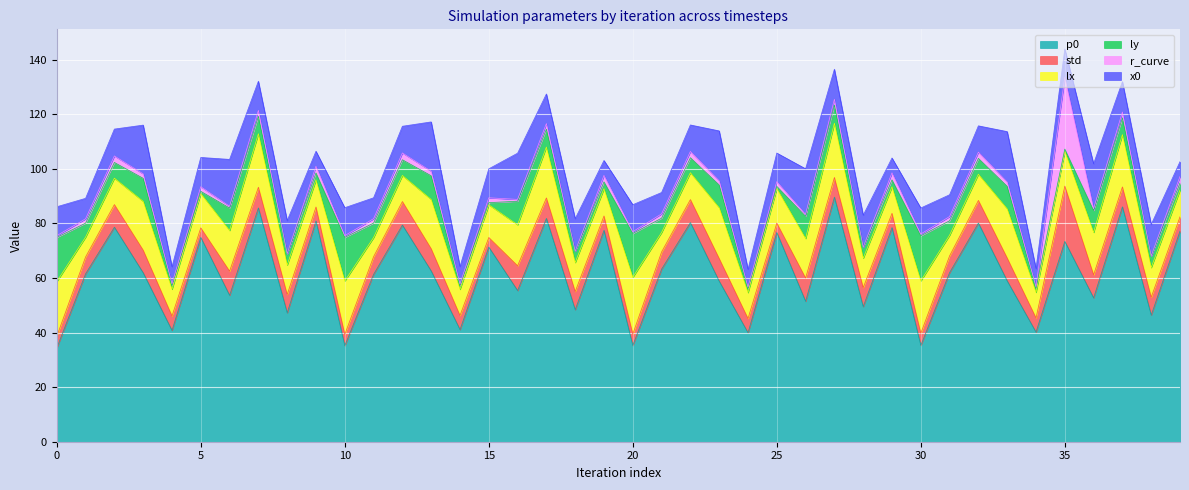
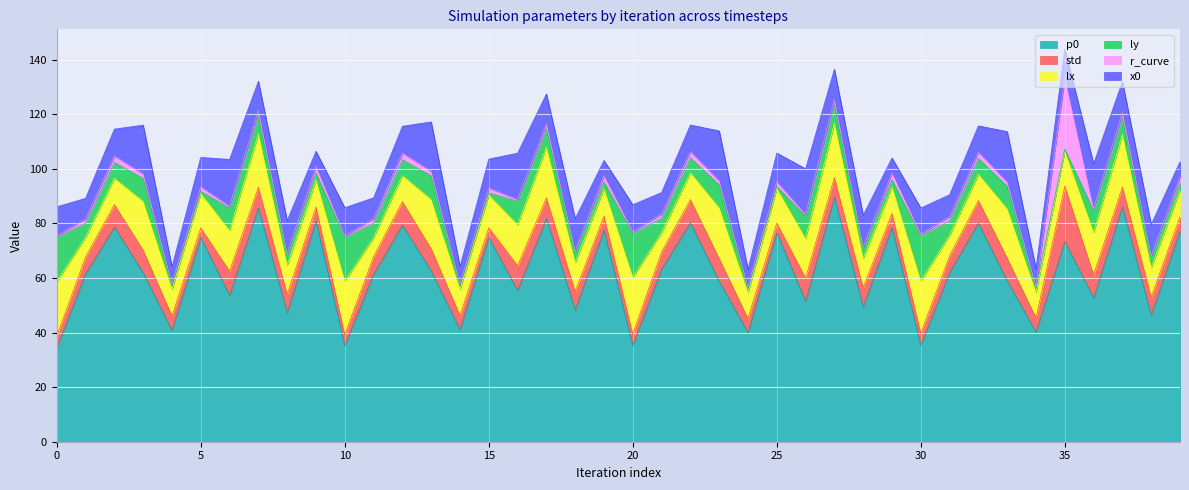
  {
    "p0": {
      "0": 34,
      "5": 75,
      "10": 35,
-     "15": 71,
+     "15": 75,
      "20": 35,
      "25": 77,
      "30": 35,
      "35": 73
    },
    "std": {
      "0": 4,
      "5": 4,
      "10": 4,
      "15": 4,
      "20": 4,
      "25": 3,
      "30": 4,
      "35": 20
    },
    "lx": {
      "0": 20,
      "10": 20,
      "20": 21,
      "30": 19
    },
    "r_curve": {
      "5": 2,
      "15": 2,
      "25": 2
    },
    "x0": {
      "0": 11,
      "5": 11,
      "10": 10,
      "15": 11,
      "20": 10,
      "25": 10,
      "30": 10
    }
  }
